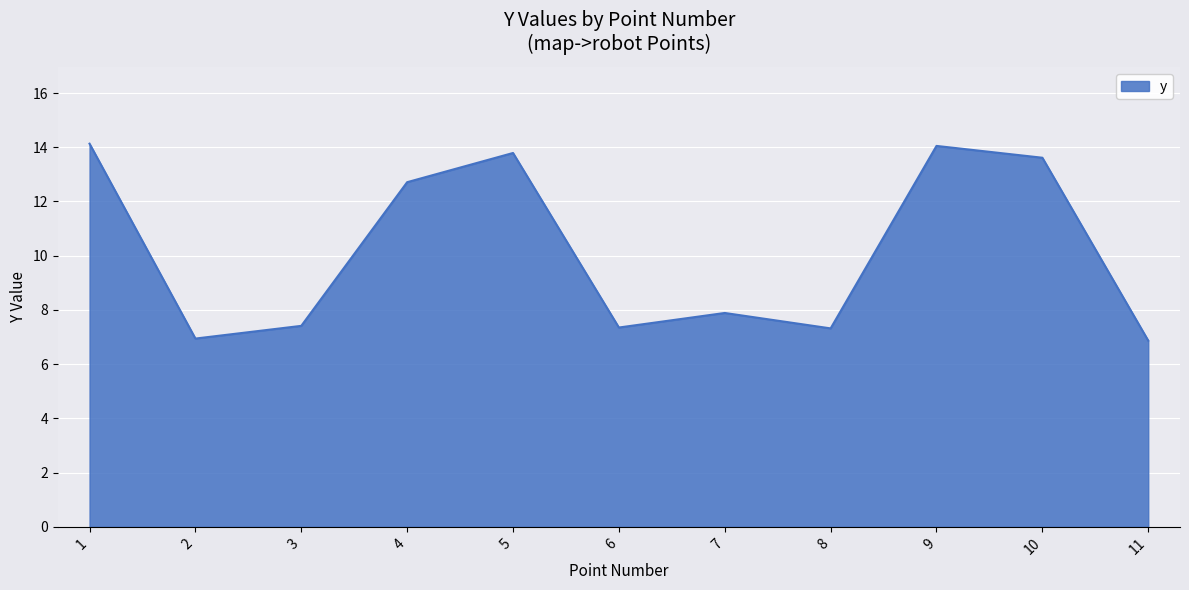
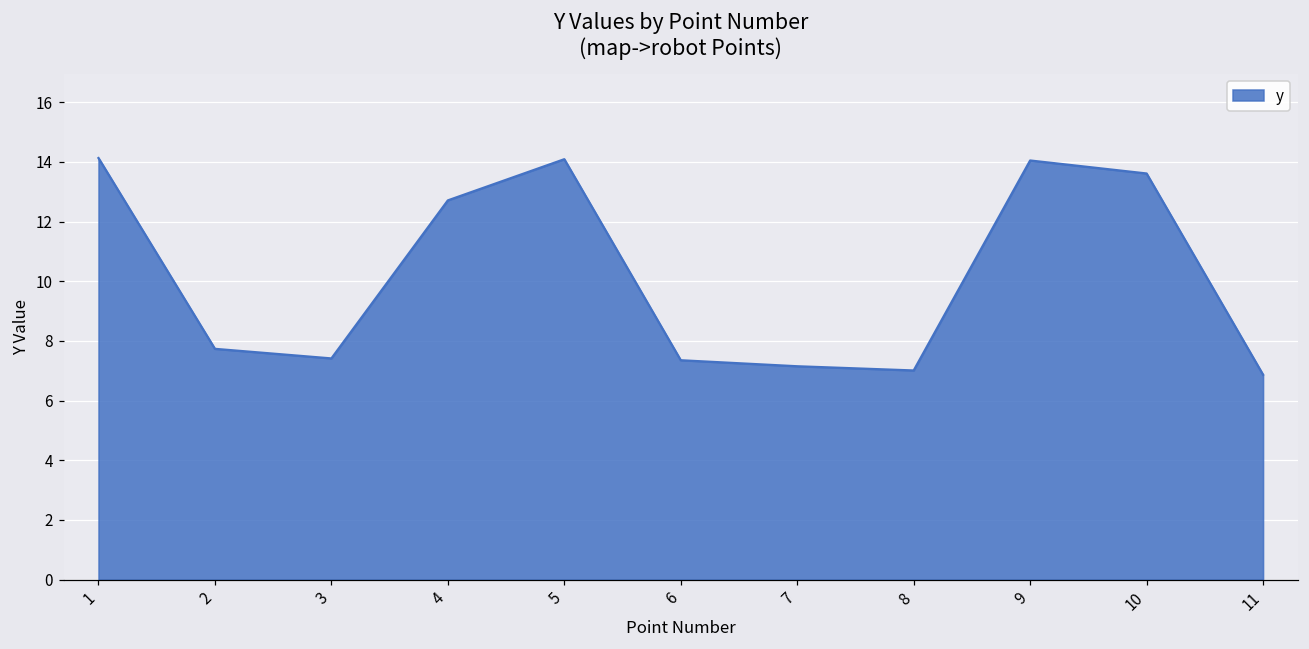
  {
    "1": 14.1,
-   "2": 6.9,
+   "2": 7.7,
    "3": 7.4,
    "4": 12.7,
-   "5": 13.8,
+   "5": 14.1,
    "6": 7.4,
-   "7": 7.9,
-   "8": 7.3,
+   "7": 7.2,
+   "8": 7.0,
    "9": 14.0,
    "10": 13.6,
    "11": 6.9
  }
